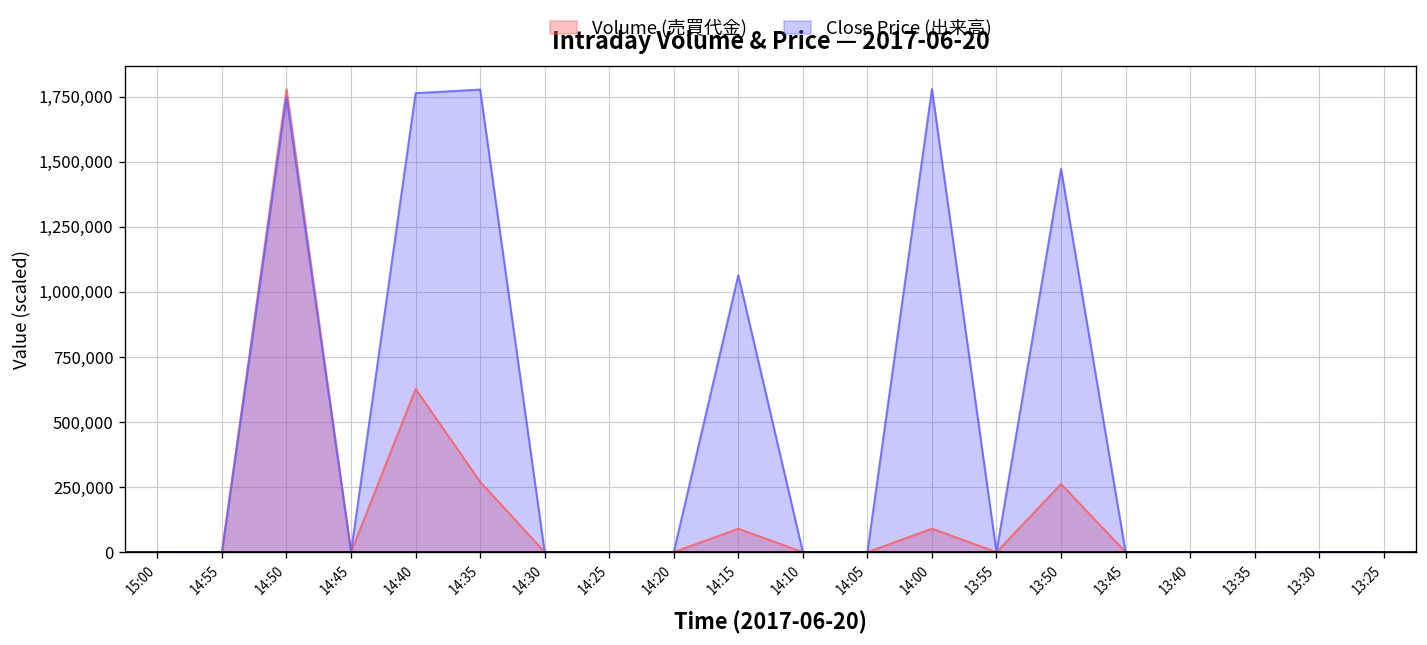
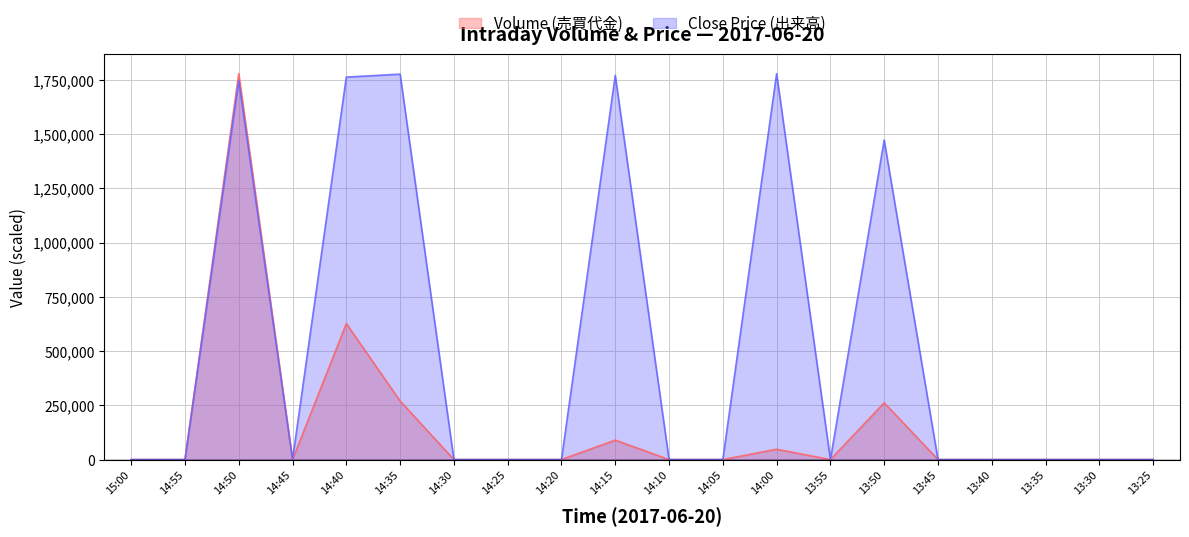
  {
    "Volume (売買代金)": {
      "14:50": "1,780,000",
      "14:40": "630,000",
      "14:35": "270,000",
      "14:15": "90,000",
-     "14:00": "90,000",
+     "14:00": "50,000",
      "13:50": "260,000"
    },
    "Close Price (出来高)": {
      "14:50": "1,750,000",
      "14:40": "1,760,000",
      "14:35": "1,780,000",
-     "14:15": "1,060,000",
+     "14:15": "1,770,000",
      "14:00": "1,780,000",
      "13:50": "1,470,000"
    }
  }
